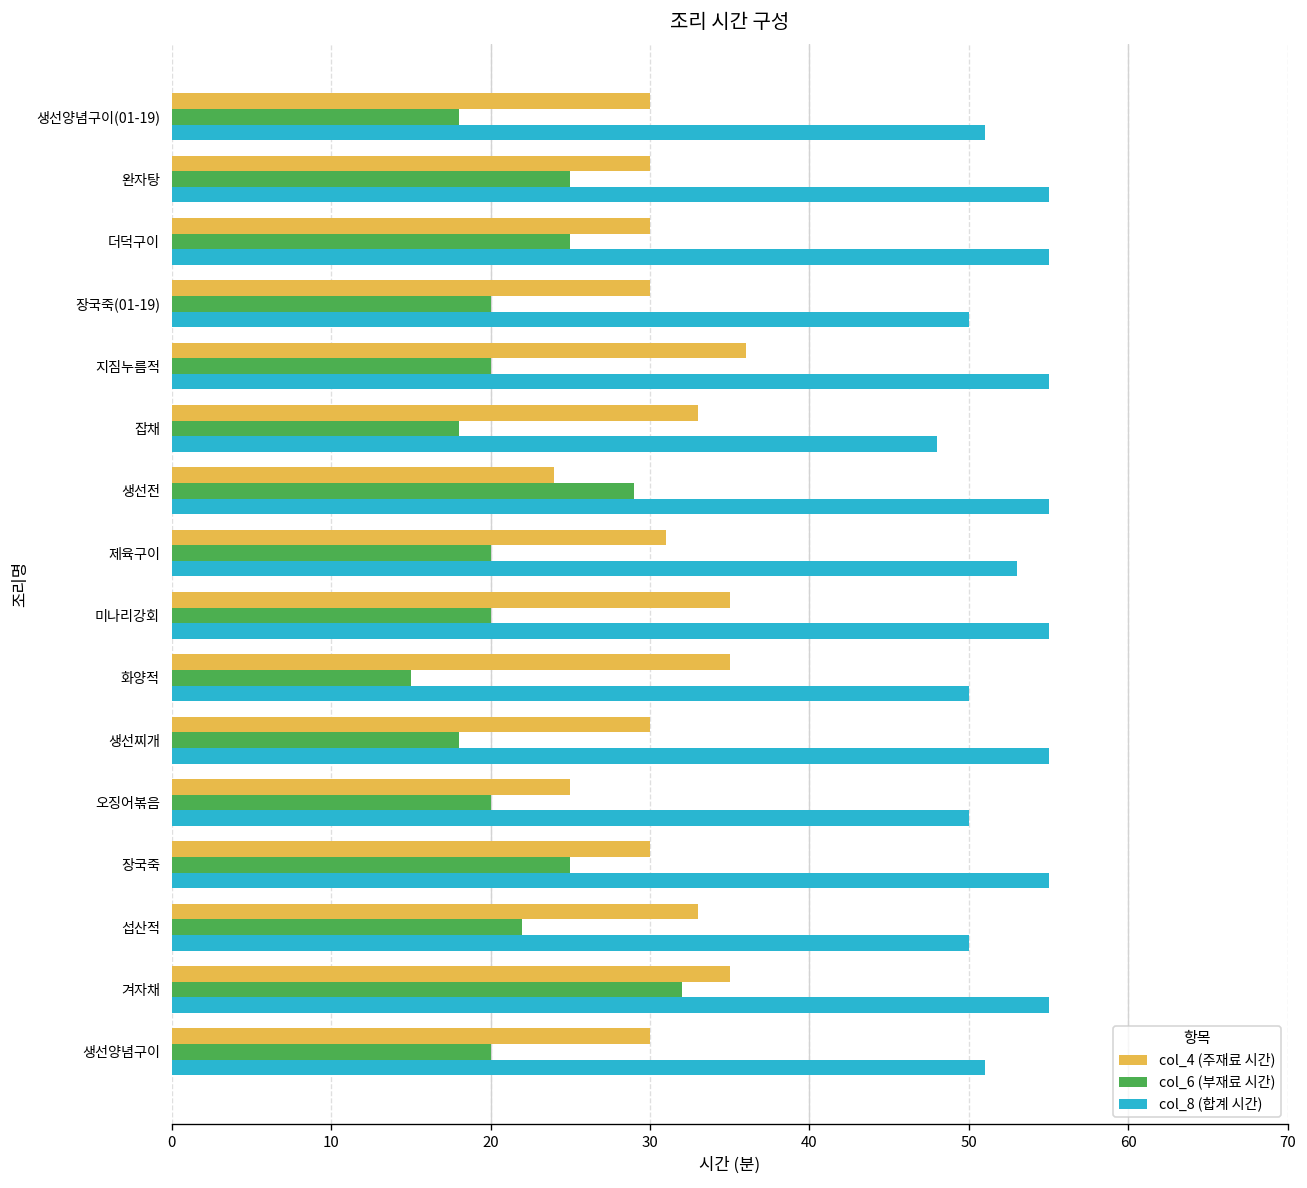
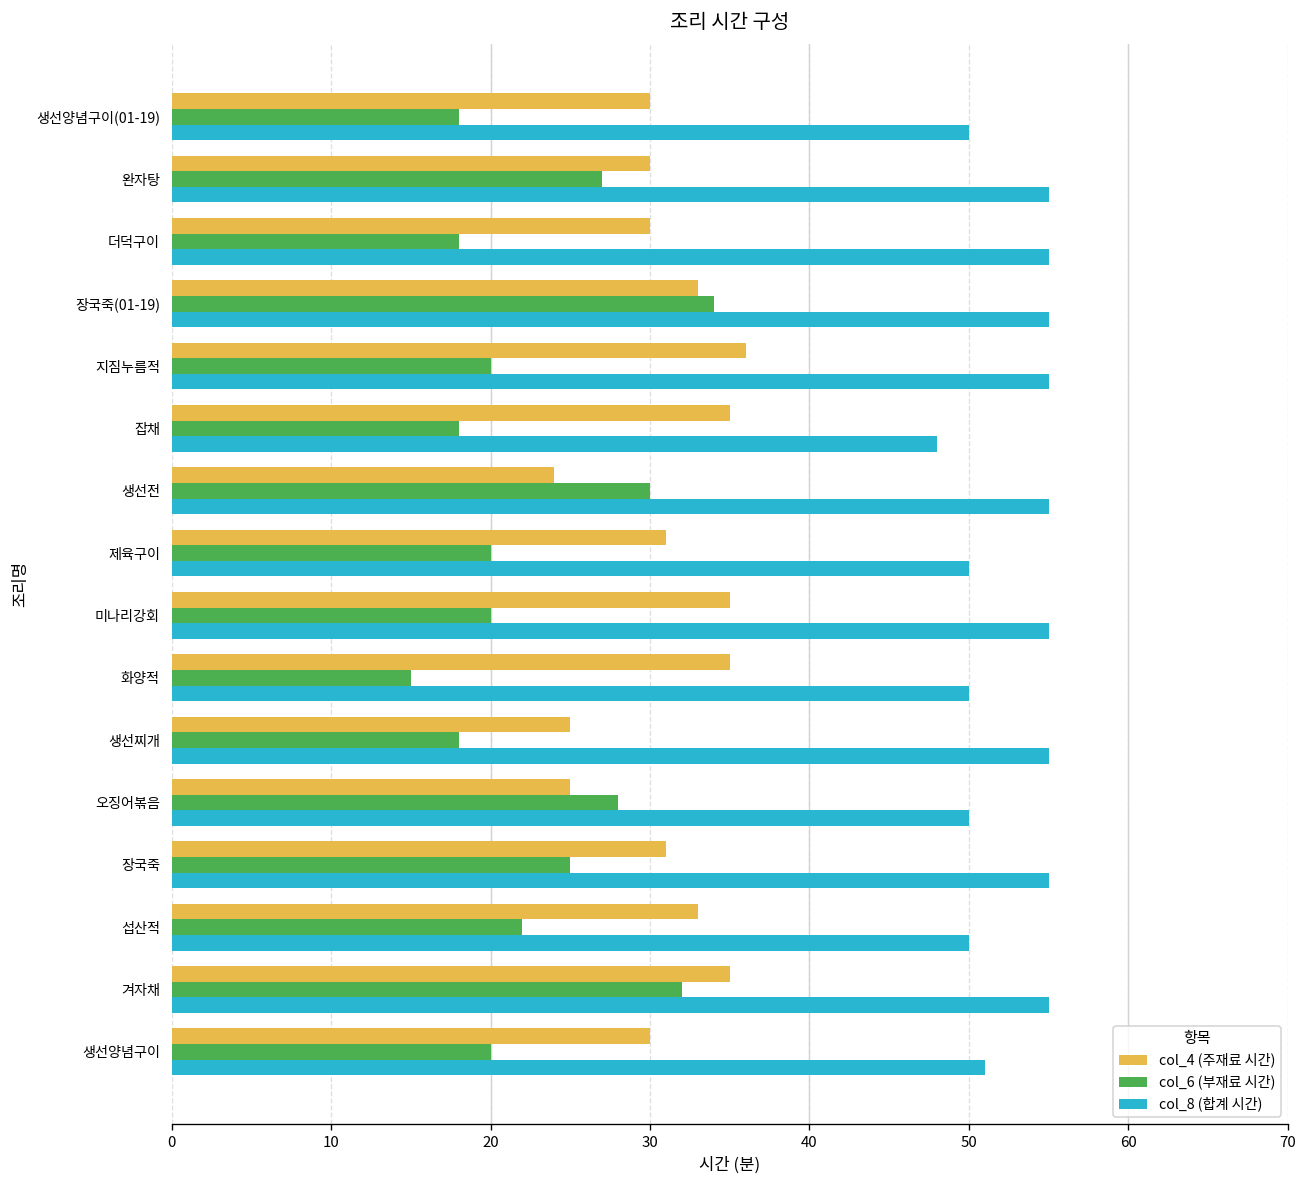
  {
    "col_4 (주재료 시간)": {
      "생선양념구이(01-19)": 30,
      "완자탕": 30,
      "더덕구이": 30,
-     "장국죽(01-19)": 30,
+     "장국죽(01-19)": 33,
      "지짐누름적": 36,
-     "잡채": 33,
+     "잡채": 35,
      "생선전": 24,
      "제육구이": 31,
      "미나리강회": 35,
      "화양적": 35,
-     "생선찌개": 30,
+     "생선찌개": 25,
      "오징어볶음": 25,
-     "장국죽": 30,
+     "장국죽": 31,
      "섭산적": 33,
      "겨자채": 35,
      "생선양념구이": 30
    },
    "col_6 (부재료 시간)": {
      "생선양념구이(01-19)": 18,
-     "완자탕": 25,
-     "더덕구이": 25,
-     "장국죽(01-19)": 20,
+     "완자탕": 27,
+     "더덕구이": 18,
+     "장국죽(01-19)": 34,
      "지짐누름적": 20,
      "잡채": 18,
-     "생선전": 29,
+     "생선전": 30,
      "제육구이": 20,
      "미나리강회": 20,
      "화양적": 15,
      "생선찌개": 18,
-     "오징어볶음": 20,
+     "오징어볶음": 28,
      "장국죽": 25,
      "섭산적": 22,
      "겨자채": 32,
      "생선양념구이": 20
    },
    "col_8 (합계 시간)": {
-     "생선양념구이(01-19)": 51,
+     "생선양념구이(01-19)": 50,
      "완자탕": 55,
      "더덕구이": 55,
-     "장국죽(01-19)": 50,
+     "장국죽(01-19)": 55,
      "지짐누름적": 55,
      "잡채": 48,
      "생선전": 55,
-     "제육구이": 53,
+     "제육구이": 50,
      "미나리강회": 55,
      "화양적": 50,
      "생선찌개": 55,
      "오징어볶음": 50,
      "장국죽": 55,
      "섭산적": 50,
      "겨자채": 55,
      "생선양념구이": 51
    }
  }
